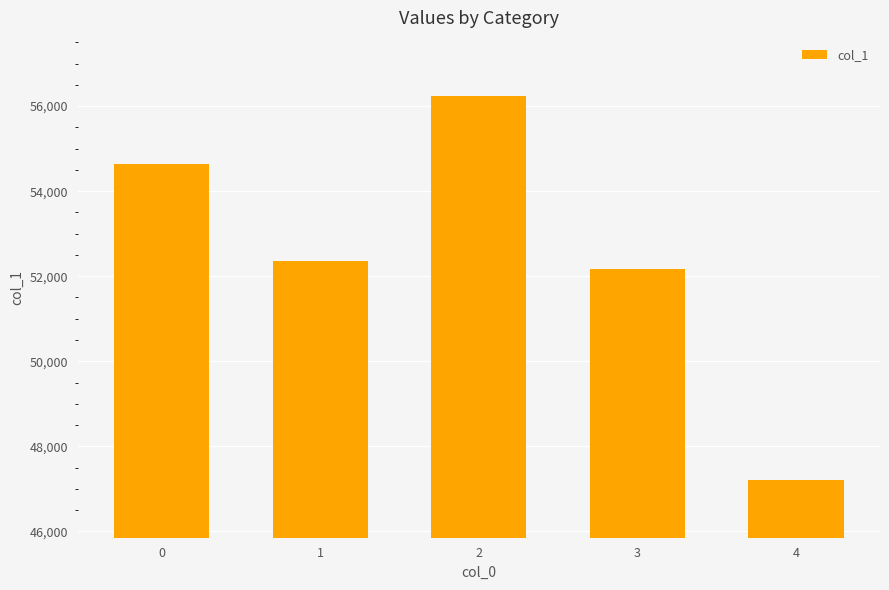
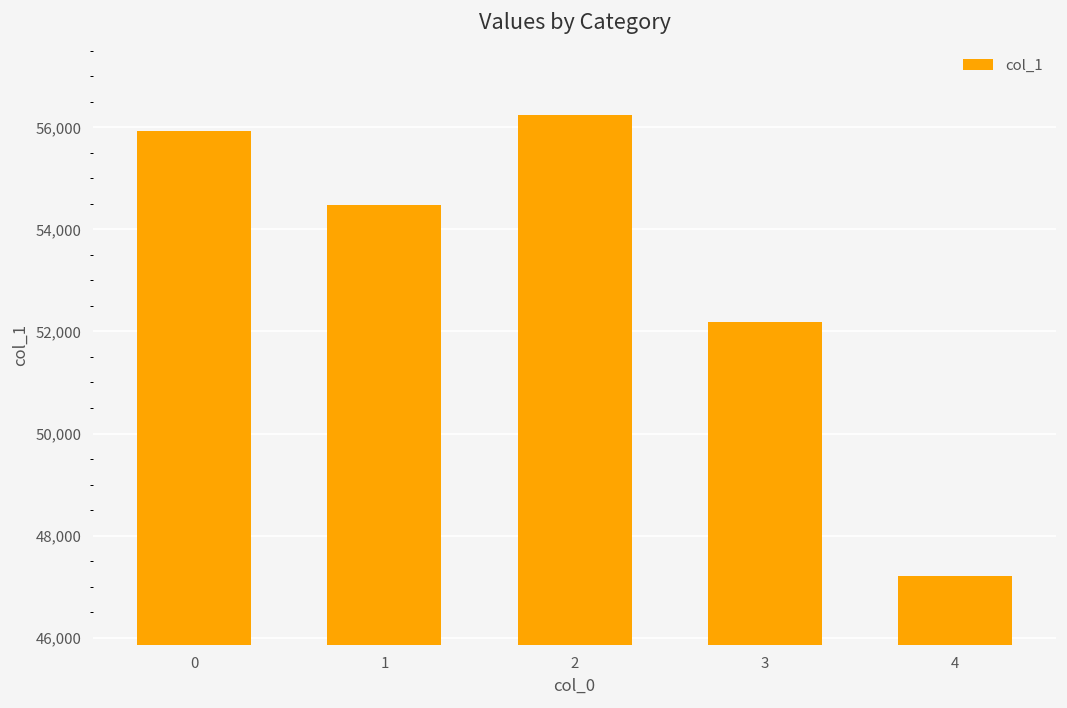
  {
-   "0": "54,600",
-   "1": "52,400",
+   "0": "55,900",
+   "1": "54,500",
    "2": "56,200",
    "3": "52,200",
    "4": "47,200"
  }
